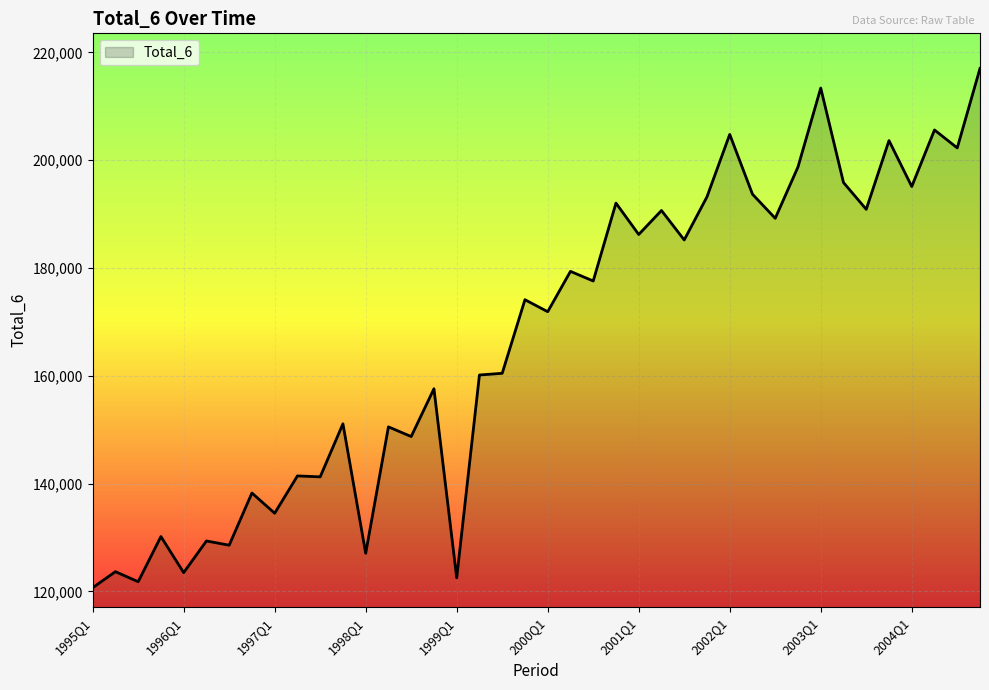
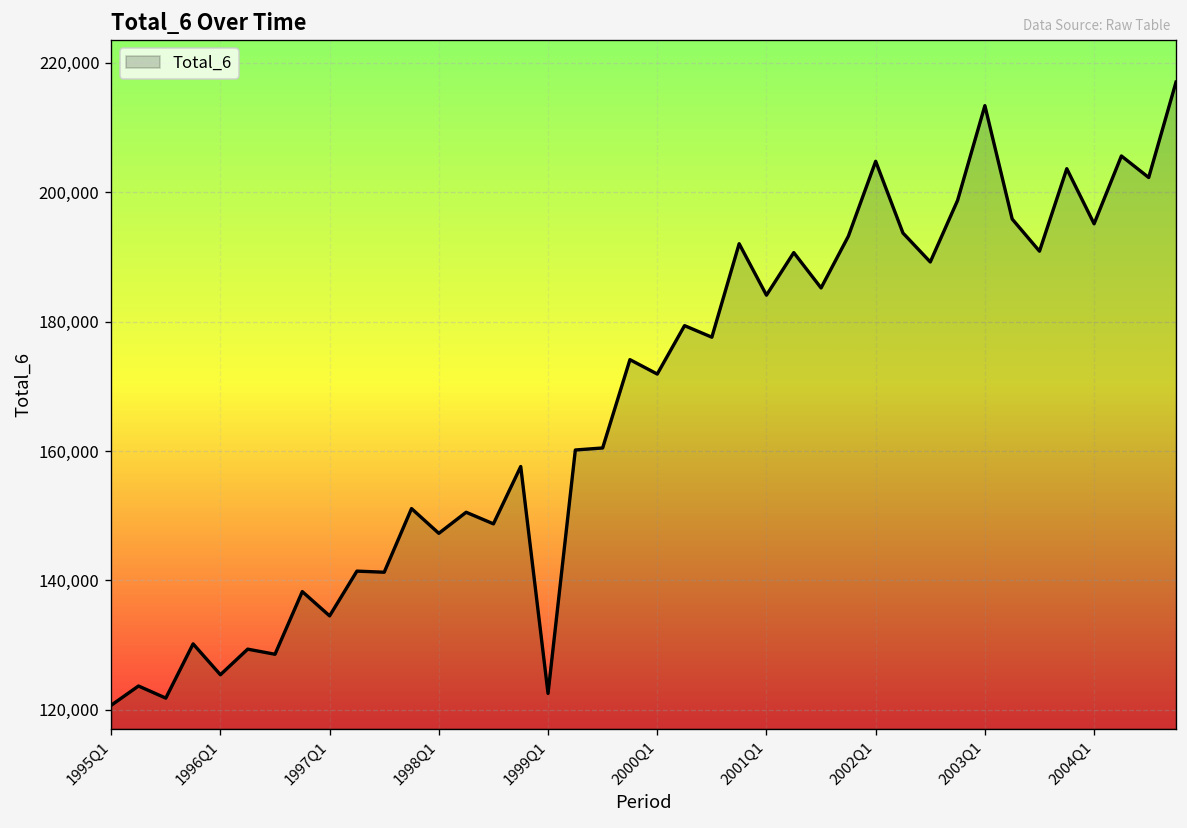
  {
    "1995Q1": "121,000",
-   "1996Q1": "123,000",
+   "1996Q1": "125,000",
    "1997Q1": "135,000",
-   "1998Q1": "127,000",
+   "1998Q1": "147,000",
    "1999Q1": "123,000",
    "2000Q1": "172,000",
-   "2001Q1": "186,000",
+   "2001Q1": "184,000",
    "2002Q1": "205,000",
    "2003Q1": "213,000",
    "2004Q1": "195,000"
  }
